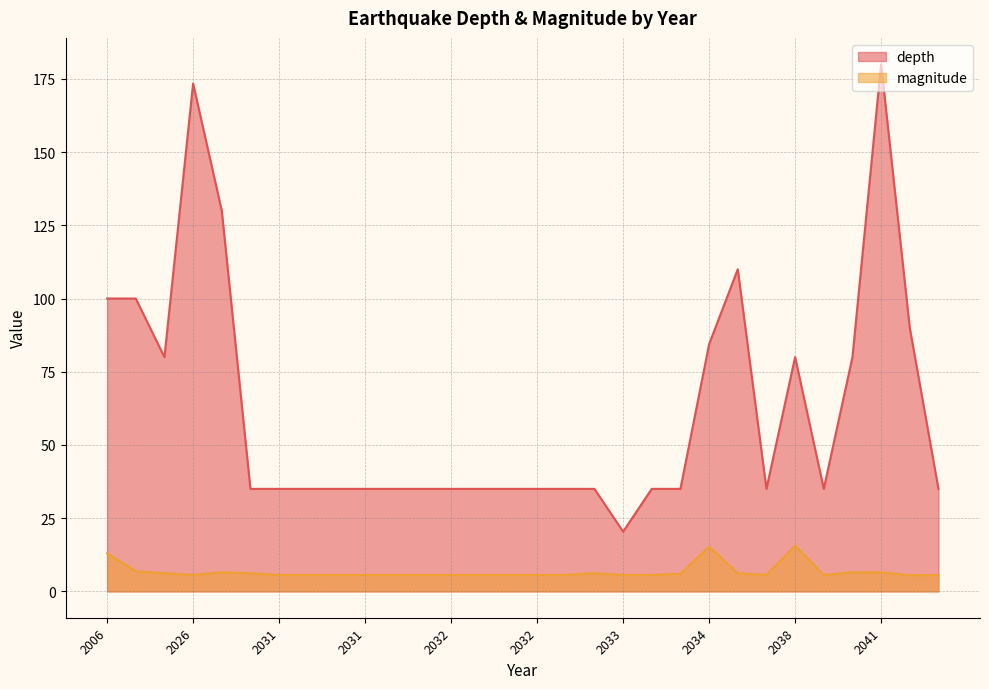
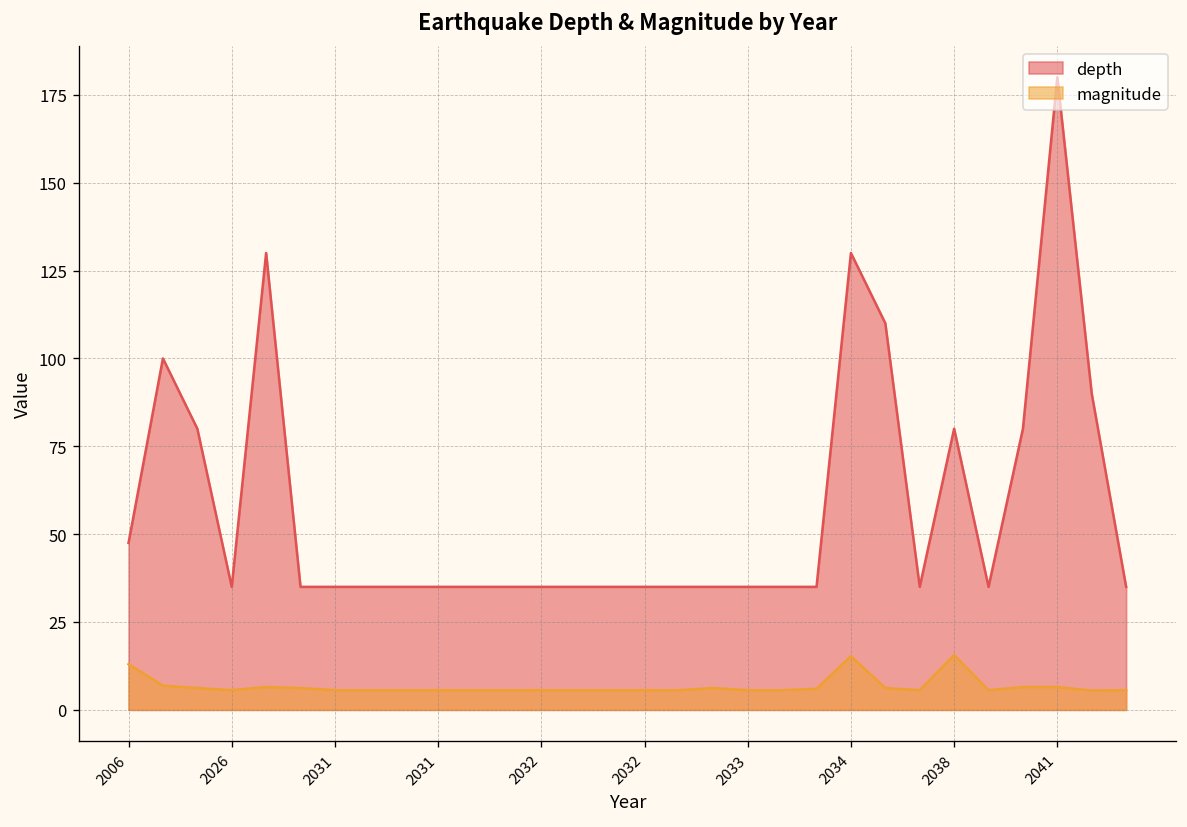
  {
    "depth": {
-     "2006": 100,
-     "2026": 173,
-     "2033": 20,
-     "2034": 84,
+     "2006": 48,
+     "2026": 35,
+     "2033": 35,
+     "2034": 130,
      "2038": 80
    },
    "magnitude": {
      "2006": 13,
      "2026": 6,
      "2033": 6,
      "2034": 15,
      "2038": 16,
      "2041": 7
    }
  }
